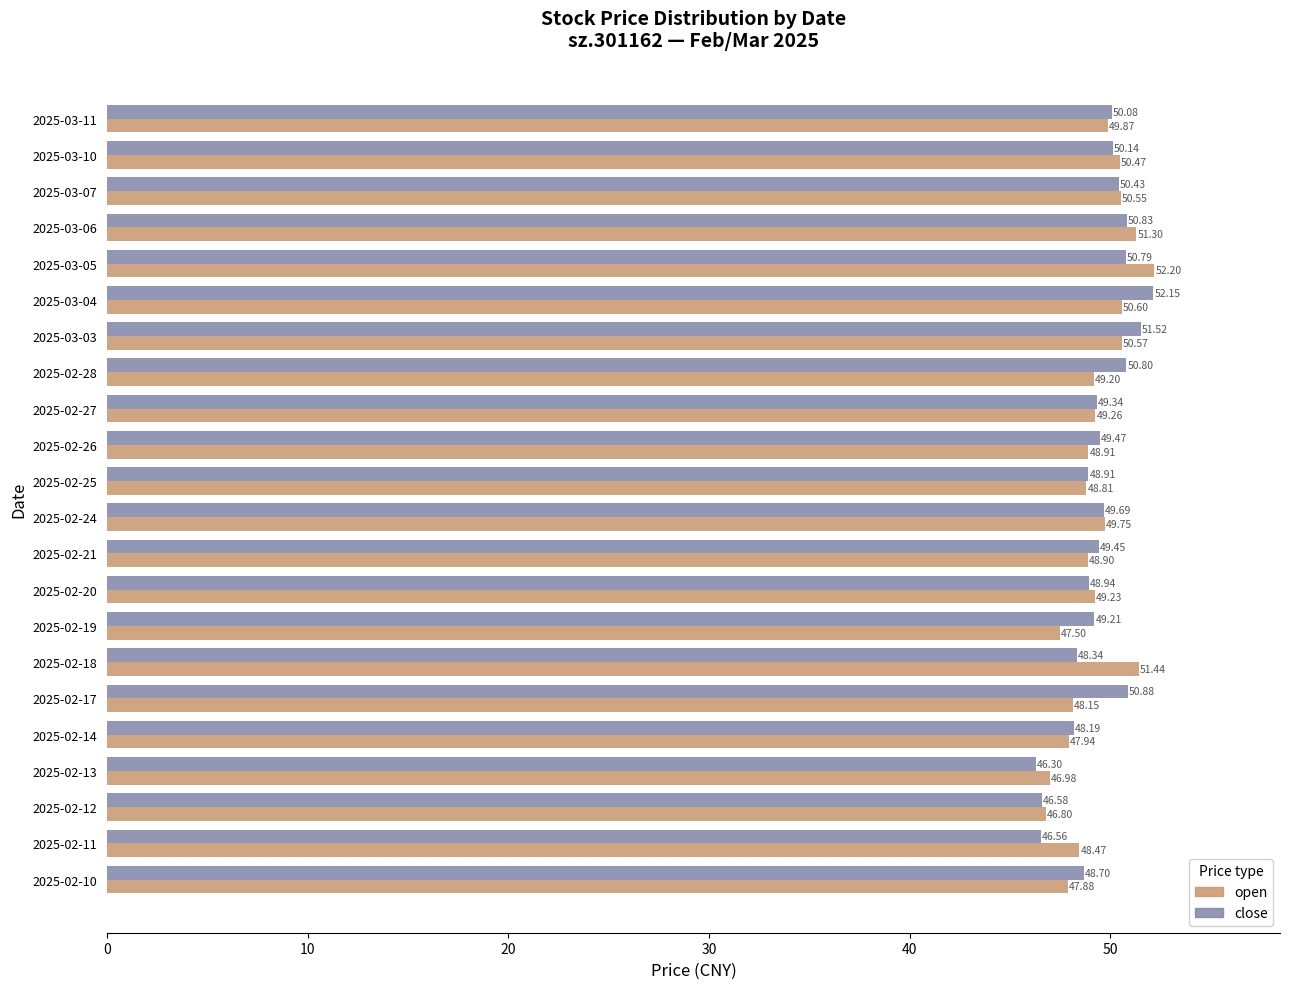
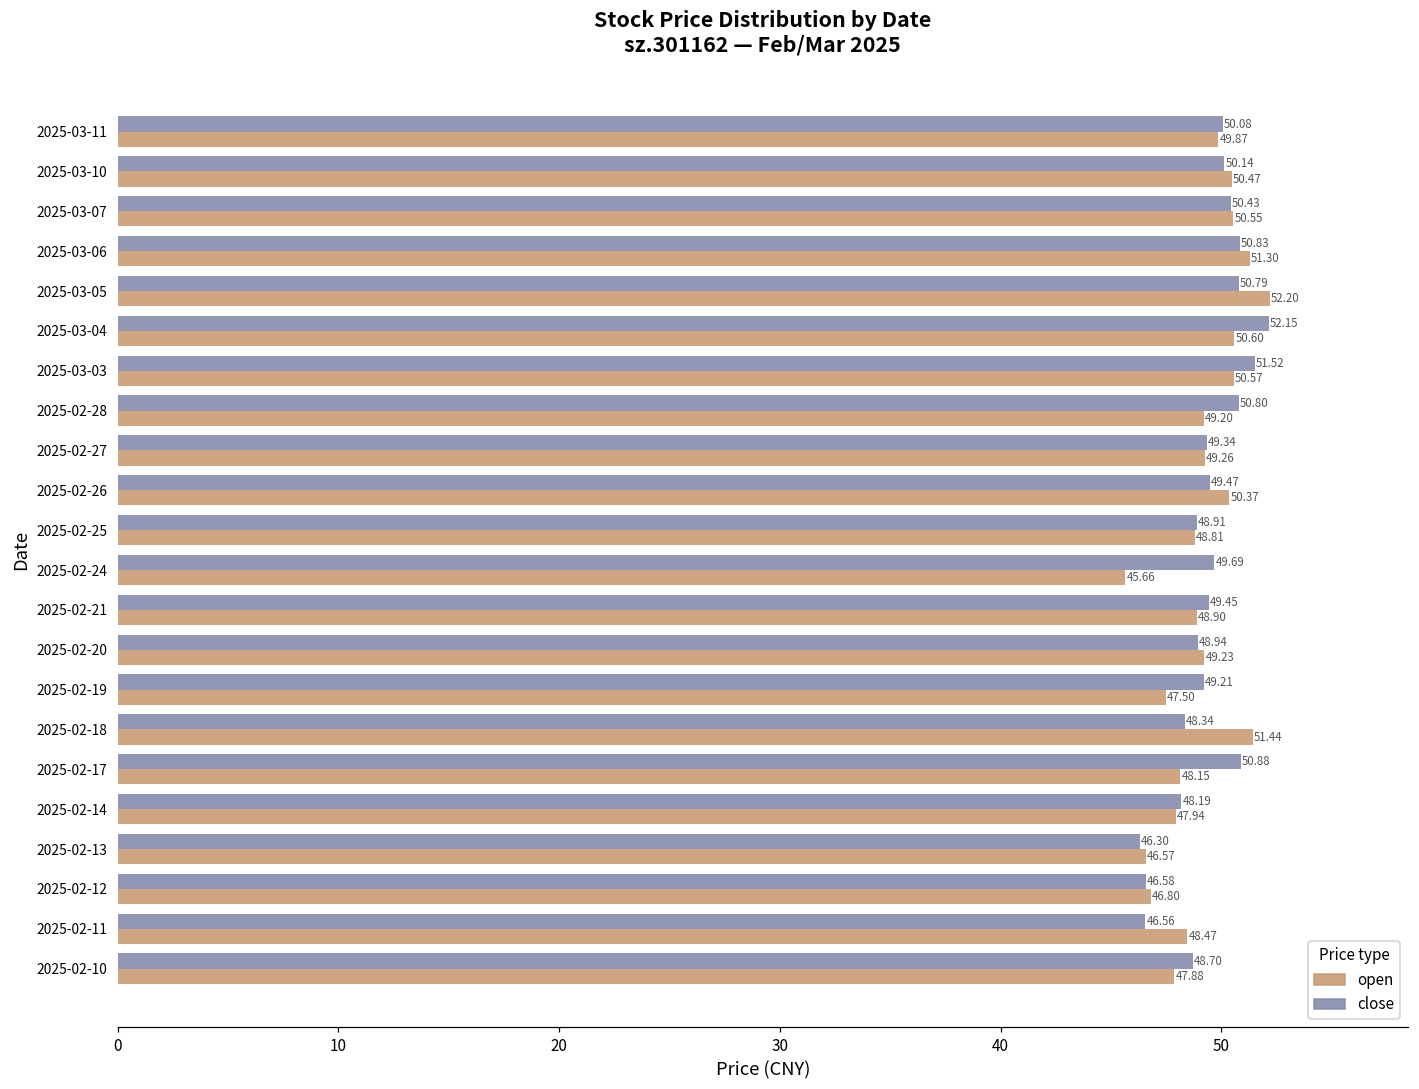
  {
    "close": {
      "2025-03-11": 50.08,
      "2025-03-10": 50.14,
      "2025-03-07": 50.43,
      "2025-03-06": 50.83,
      "2025-03-05": 50.79,
      "2025-03-04": 52.15,
      "2025-03-03": 51.52,
      "2025-02-28": 50.80,
      "2025-02-27": 49.34,
      "2025-02-26": 49.47,
      "2025-02-25": 48.91,
      "2025-02-24": 49.69,
      "2025-02-21": 49.45,
      "2025-02-20": 48.94,
      "2025-02-19": 49.21,
      "2025-02-18": 48.34,
      "2025-02-17": 50.88,
      "2025-02-14": 48.19,
      "2025-02-13": 46.30,
      "2025-02-12": 46.58,
      "2025-02-11": 46.56,
      "2025-02-10": 48.70
    },
    "open": {
      "2025-03-11": 49.87,
      "2025-03-10": 50.47,
      "2025-03-07": 50.55,
      "2025-03-06": 51.30,
      "2025-03-05": 52.20,
      "2025-03-04": 50.60,
      "2025-03-03": 50.57,
      "2025-02-28": 49.20,
      "2025-02-27": 49.26,
-     "2025-02-26": 48.91,
+     "2025-02-26": 50.37,
      "2025-02-25": 48.81,
-     "2025-02-24": 49.75,
+     "2025-02-24": 45.66,
      "2025-02-21": 48.90,
      "2025-02-20": 49.23,
      "2025-02-19": 47.50,
      "2025-02-18": 51.44,
      "2025-02-17": 48.15,
      "2025-02-14": 47.94,
-     "2025-02-13": 46.98,
+     "2025-02-13": 46.57,
      "2025-02-12": 46.80,
      "2025-02-11": 48.47,
      "2025-02-10": 47.88
    }
  }
